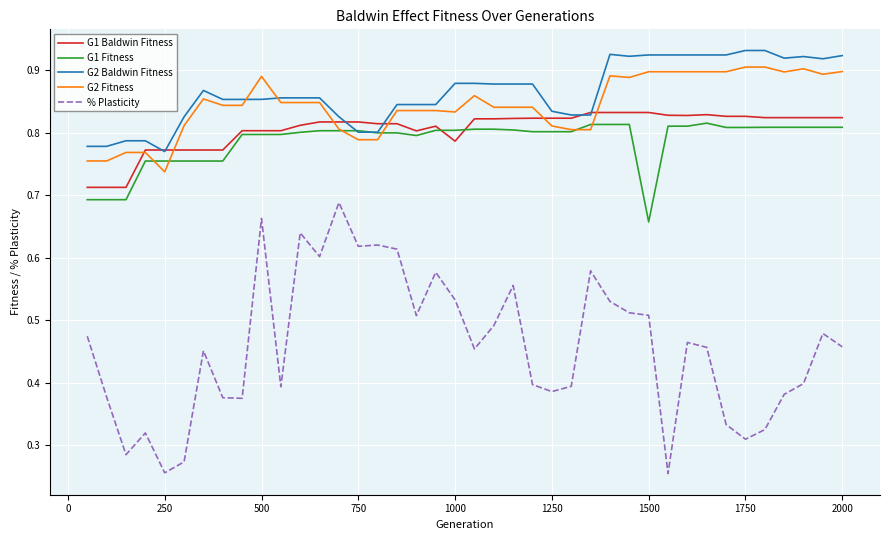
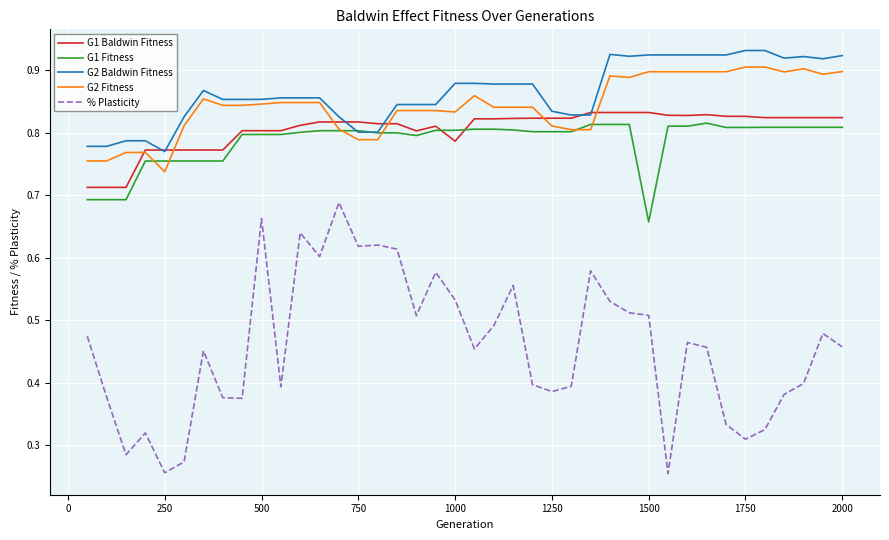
  {
    "G1 Baldwin Fitness": {
      "500": 0.80,
      "750": 0.82,
      "1000": 0.79,
      "1250": 0.82,
      "1500": 0.83,
      "1750": 0.83,
      "2000": 0.82
    },
    "G1 Fitness": {
      "250": 0.75,
      "500": 0.80,
      "1000": 0.80,
      "1250": 0.80,
      "1500": 0.66,
      "1750": 0.81,
      "2000": 0.81
    },
    "G2 Baldwin Fitness": {
      "500": 0.85,
      "1000": 0.88,
      "1250": 0.83,
      "1500": 0.92,
      "1750": 0.93,
      "2000": 0.92
    },
    "G2 Fitness": {
      "250": 0.74,
-     "500": 0.89,
+     "500": 0.85,
      "750": 0.79,
      "1000": 0.83,
      "1250": 0.81,
      "1500": 0.90,
      "1750": 0.91,
      "2000": 0.90
    },
    "% Plasticity": {
      "250": 0.26,
      "500": 0.66,
      "750": 0.62,
      "1000": 0.53,
      "1250": 0.39,
      "1500": 0.51,
      "1750": 0.31,
      "2000": 0.46
    }
  }
